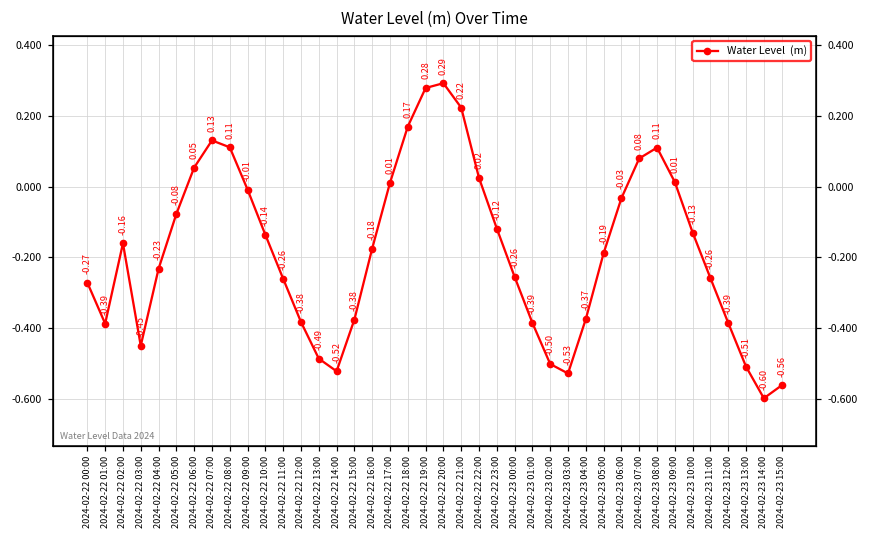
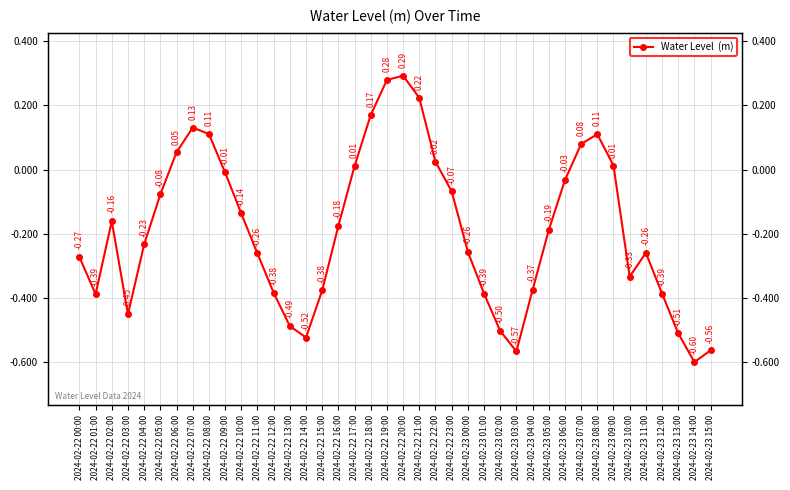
  {
    "2024-02-22 00:00": -0.27,
    "2024-02-22 01:00": -0.39,
    "2024-02-22 02:00": -0.16,
    "2024-02-22 03:00": -0.45,
    "2024-02-22 04:00": -0.23,
    "2024-02-22 05:00": -0.08,
    "2024-02-22 06:00": 0.05,
    "2024-02-22 07:00": 0.13,
    "2024-02-22 08:00": 0.11,
    "2024-02-22 09:00": -0.01,
    "2024-02-22 10:00": -0.14,
    "2024-02-22 11:00": -0.26,
    "2024-02-22 12:00": -0.38,
    "2024-02-22 13:00": -0.49,
    "2024-02-22 14:00": -0.52,
    "2024-02-22 15:00": -0.38,
    "2024-02-22 16:00": -0.18,
    "2024-02-22 17:00": 0.01,
    "2024-02-22 18:00": 0.17,
    "2024-02-22 19:00": 0.28,
    "2024-02-22 20:00": 0.29,
    "2024-02-22 21:00": 0.22,
    "2024-02-22 22:00": 0.02,
-   "2024-02-22 23:00": -0.12,
+   "2024-02-22 23:00": -0.07,
    "2024-02-23 00:00": -0.26,
    "2024-02-23 01:00": -0.39,
    "2024-02-23 02:00": -0.50,
-   "2024-02-23 03:00": -0.53,
+   "2024-02-23 03:00": -0.57,
    "2024-02-23 04:00": -0.37,
    "2024-02-23 05:00": -0.19,
    "2024-02-23 06:00": -0.03,
    "2024-02-23 07:00": 0.08,
    "2024-02-23 08:00": 0.11,
    "2024-02-23 09:00": 0.01,
-   "2024-02-23 10:00": -0.13,
+   "2024-02-23 10:00": -0.33,
    "2024-02-23 11:00": -0.26,
    "2024-02-23 12:00": -0.39,
    "2024-02-23 13:00": -0.51,
    "2024-02-23 14:00": -0.60,
    "2024-02-23 15:00": -0.56
  }
